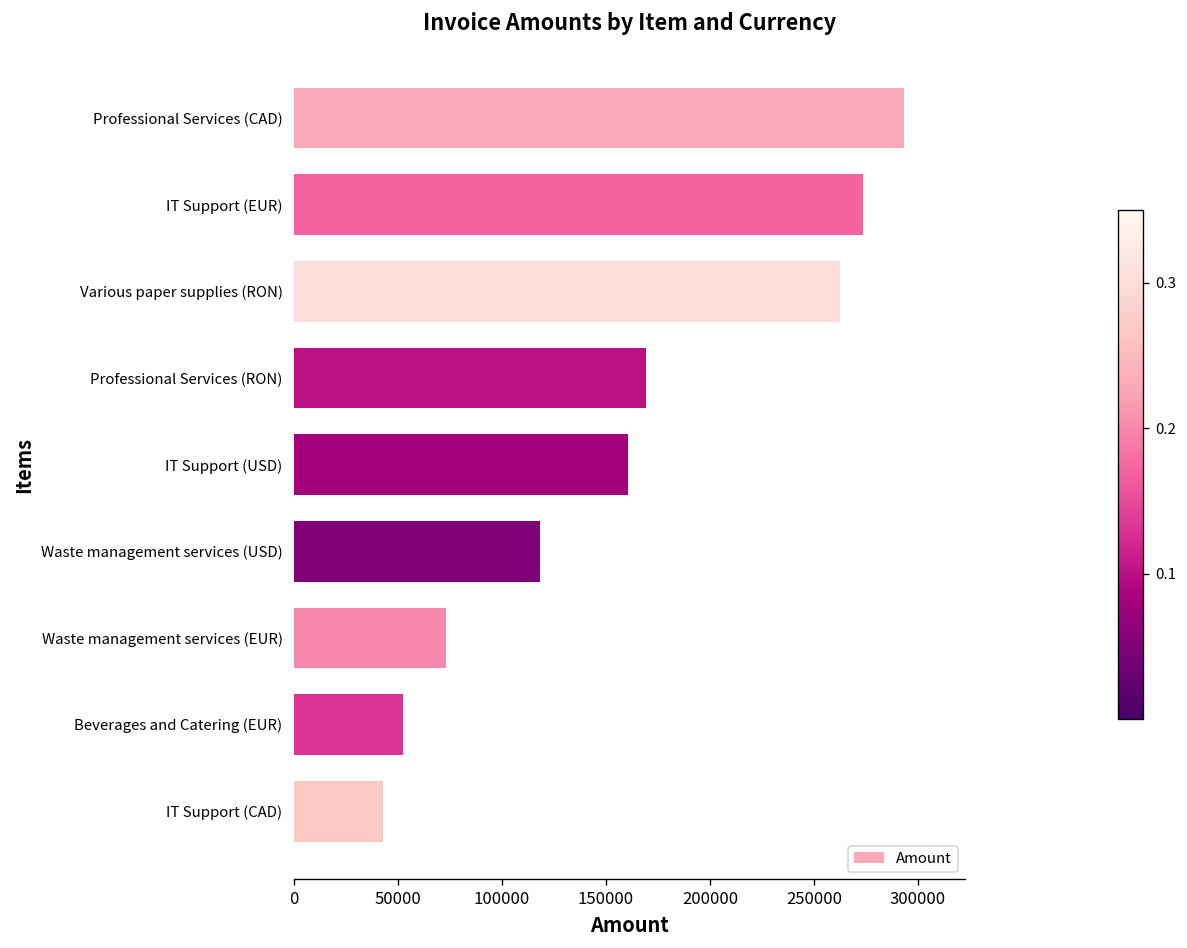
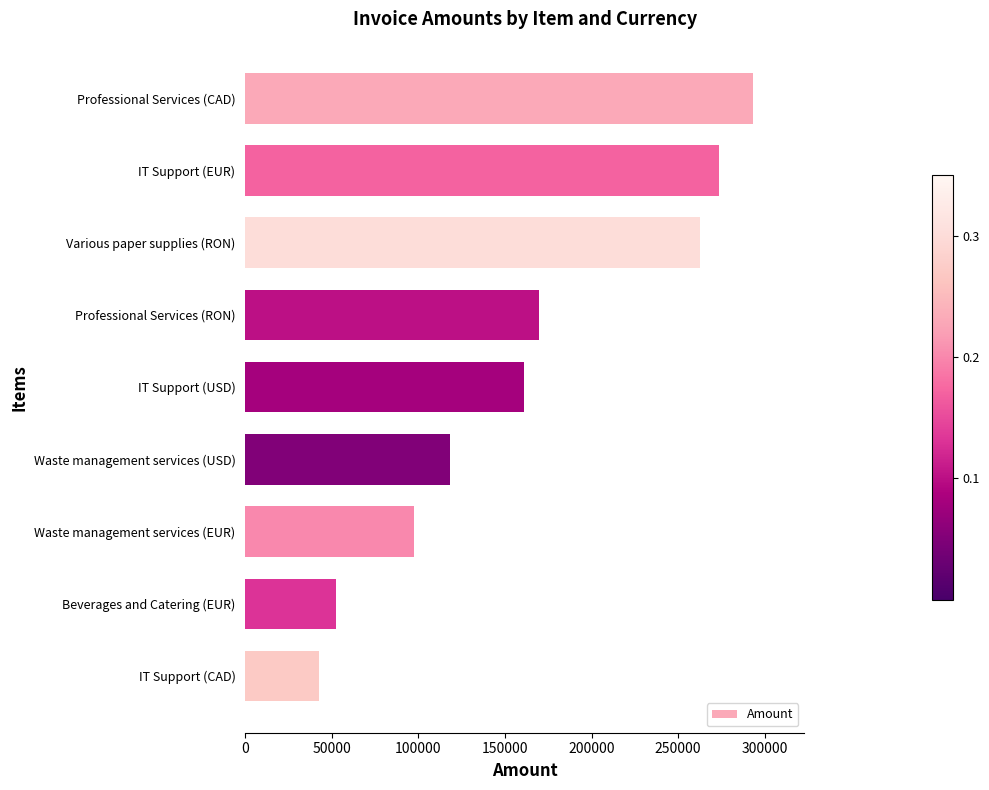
  {
    "Professional Services (CAD)": 293000,
    "IT Support (EUR)": 274000,
    "Various paper supplies (RON)": 262000,
    "Professional Services (RON)": 169000,
    "IT Support (USD)": 161000,
    "Waste management services (USD)": 118000,
-   "Waste management services (EUR)": 73000,
+   "Waste management services (EUR)": 98000,
    "Beverages and Catering (EUR)": 52000,
    "IT Support (CAD)": 43000
  }
